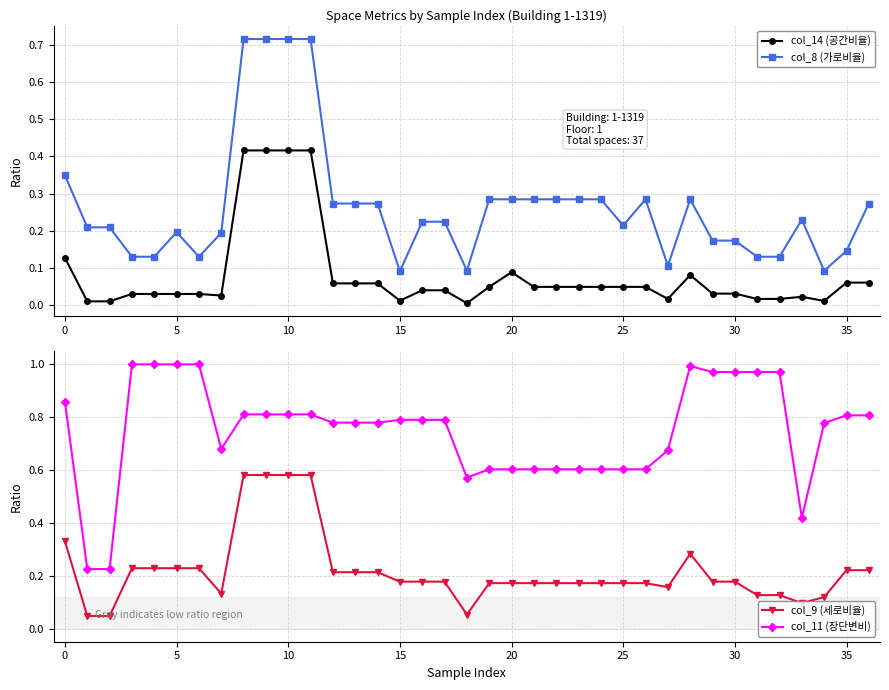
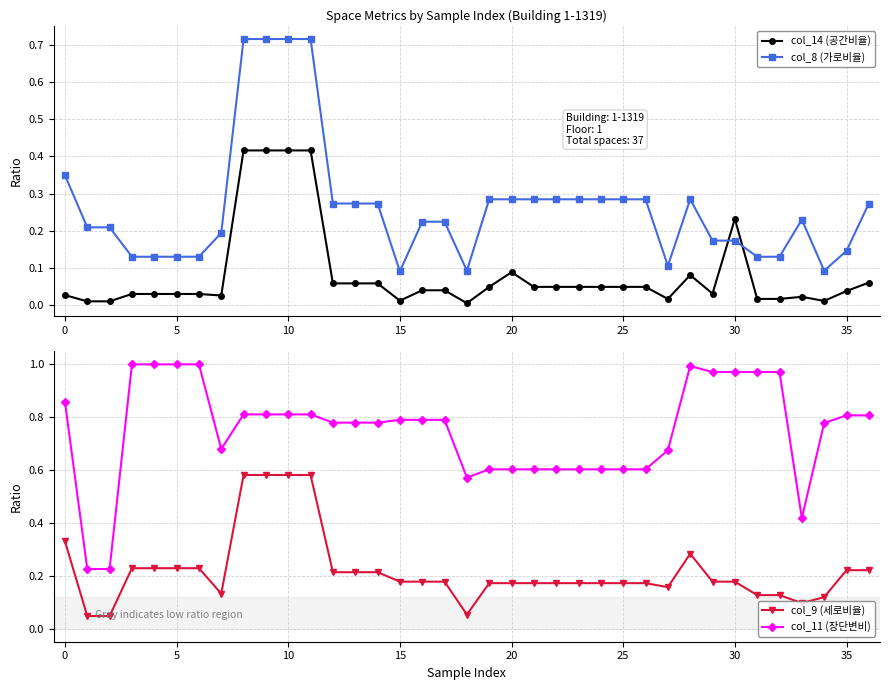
  {
    "Space Metrics by Sample Index (Building 1-1319)": {
      "col_14 (공간비율)": {
-       "0": 0.13,
+       "0": 0.03,
        "5": 0.03,
        "10": 0.42,
        "15": 0.01,
        "20": 0.09,
        "25": 0.05,
-       "30": 0.03,
-       "35": 0.06
+       "30": 0.23,
+       "35": 0.04
      },
      "col_8 (가로비율)": {
        "0": 0.35,
-       "5": 0.20,
+       "5": 0.13,
        "10": 0.72,
        "15": 0.09,
        "20": 0.28,
-       "25": 0.21,
+       "25": 0.28,
        "30": 0.17,
        "35": 0.15
      }
    }
  }
